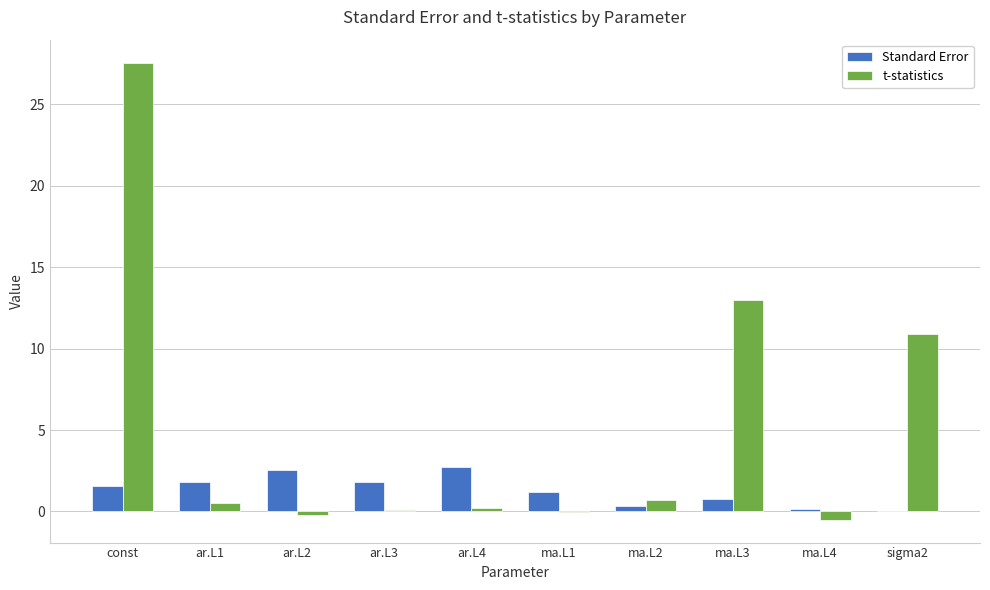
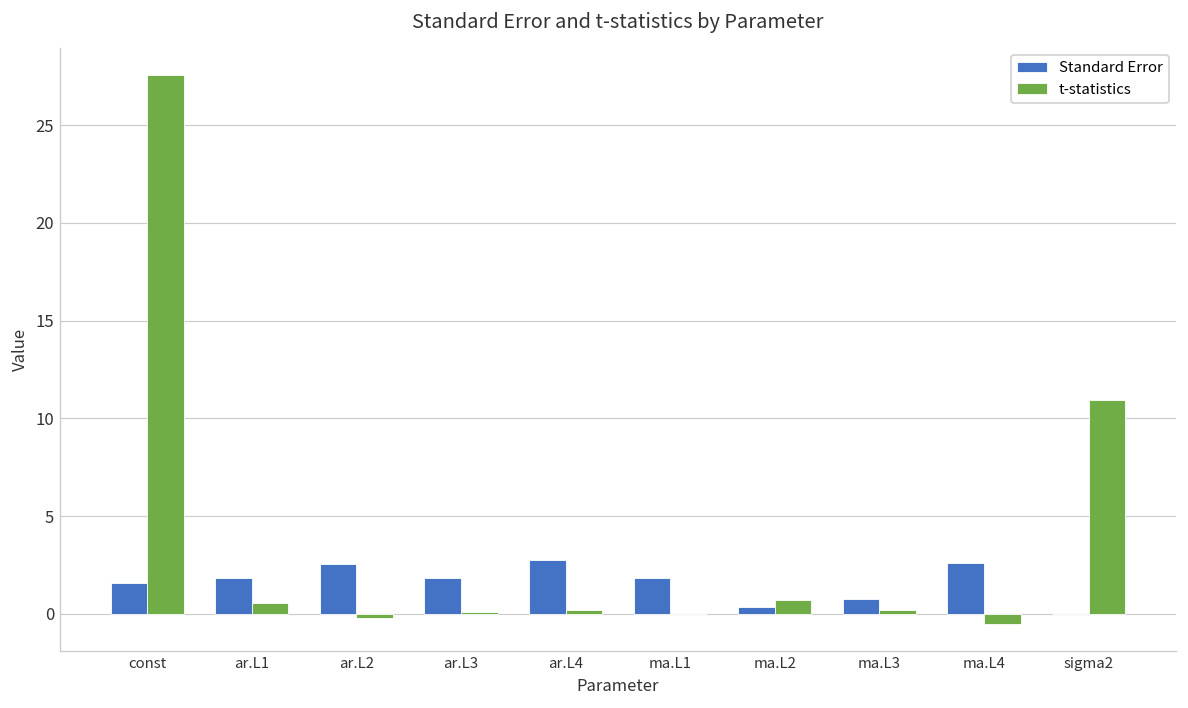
  {
    "Standard Error": {
      "const": 1.6,
      "ar.L1": 1.8,
      "ar.L2": 2.6,
      "ar.L3": 1.8,
      "ar.L4": 2.7,
-     "ma.L1": 1.2,
+     "ma.L1": 1.8,
      "ma.L2": 0.3,
      "ma.L3": 0.7,
-     "ma.L4": 0.2
+     "ma.L4": 2.6
    },
    "t-statistics": {
      "const": 27.6,
      "ar.L1": 0.5,
      "ar.L2": -0.2,
      "ar.L4": 0.2,
      "ma.L2": 0.7,
-     "ma.L3": 13.0,
+     "ma.L3": 0.2,
      "ma.L4": -0.5,
      "sigma2": 10.9
    }
  }
